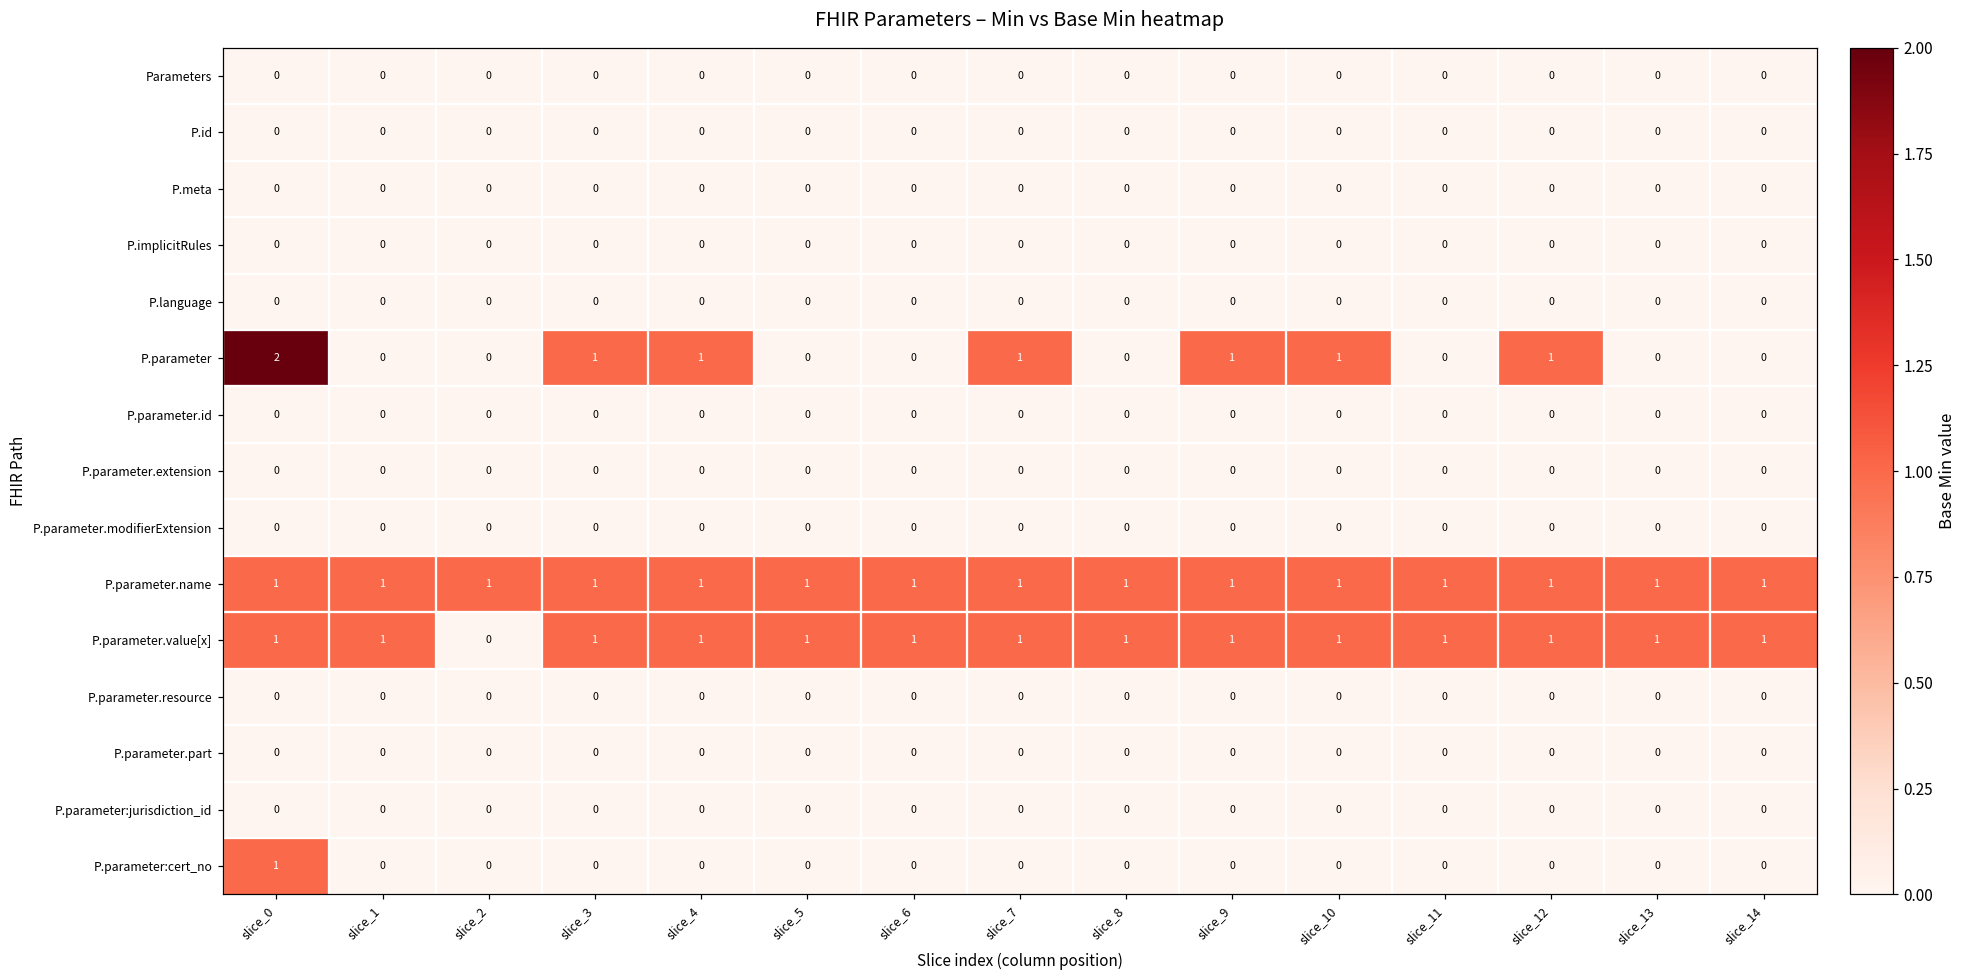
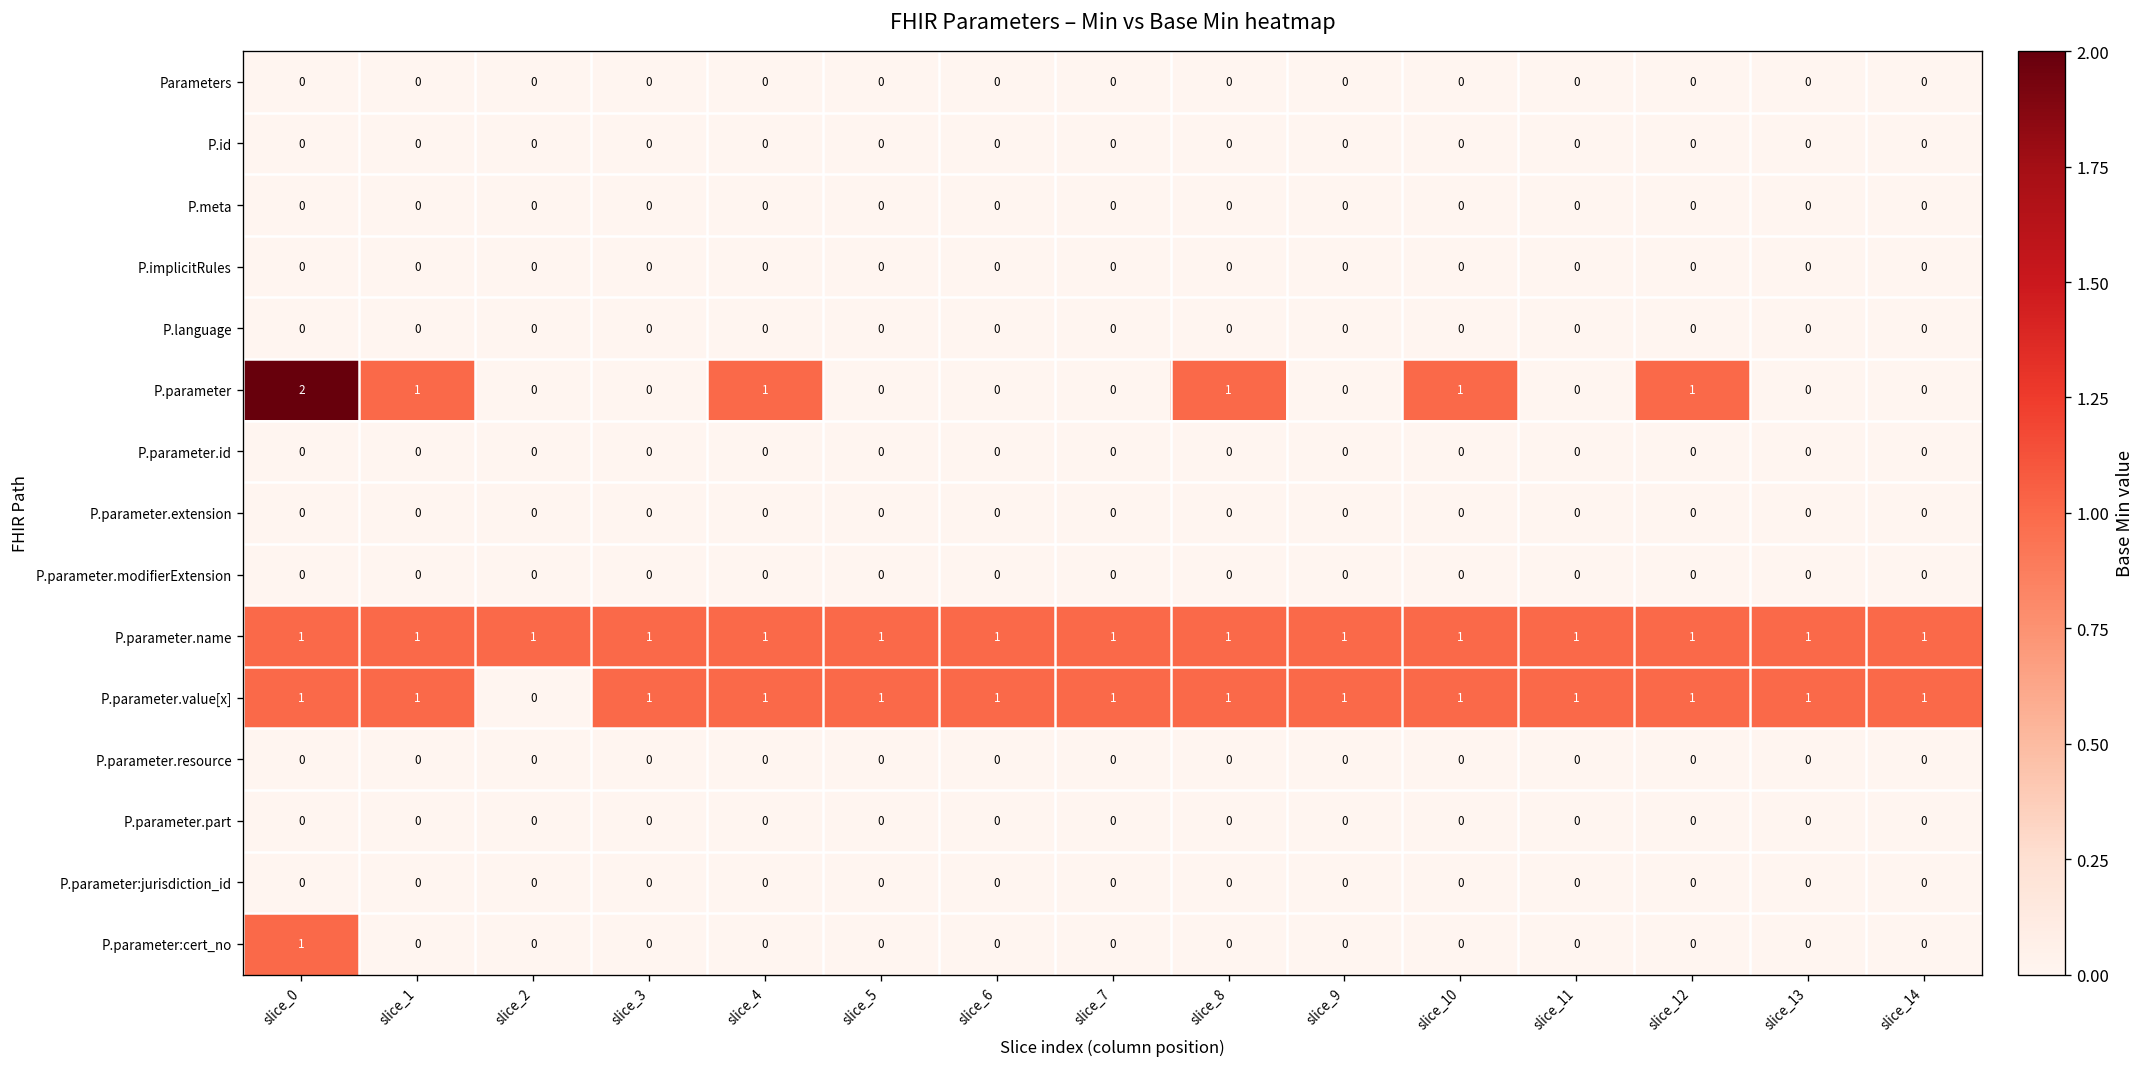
  {
    "P.parameter": {
      "slice_0": 2,
-     "slice_1": 0,
+     "slice_1": 1,
      "slice_2": 0,
-     "slice_3": 1,
+     "slice_3": 0,
      "slice_4": 1,
      "slice_5": 0,
      "slice_6": 0,
-     "slice_7": 1,
-     "slice_8": 0,
-     "slice_9": 1,
+     "slice_7": 0,
+     "slice_8": 1,
+     "slice_9": 0,
      "slice_10": 1,
      "slice_11": 0,
      "slice_12": 1,
      "slice_13": 0,
      "slice_14": 0
    }
  }
